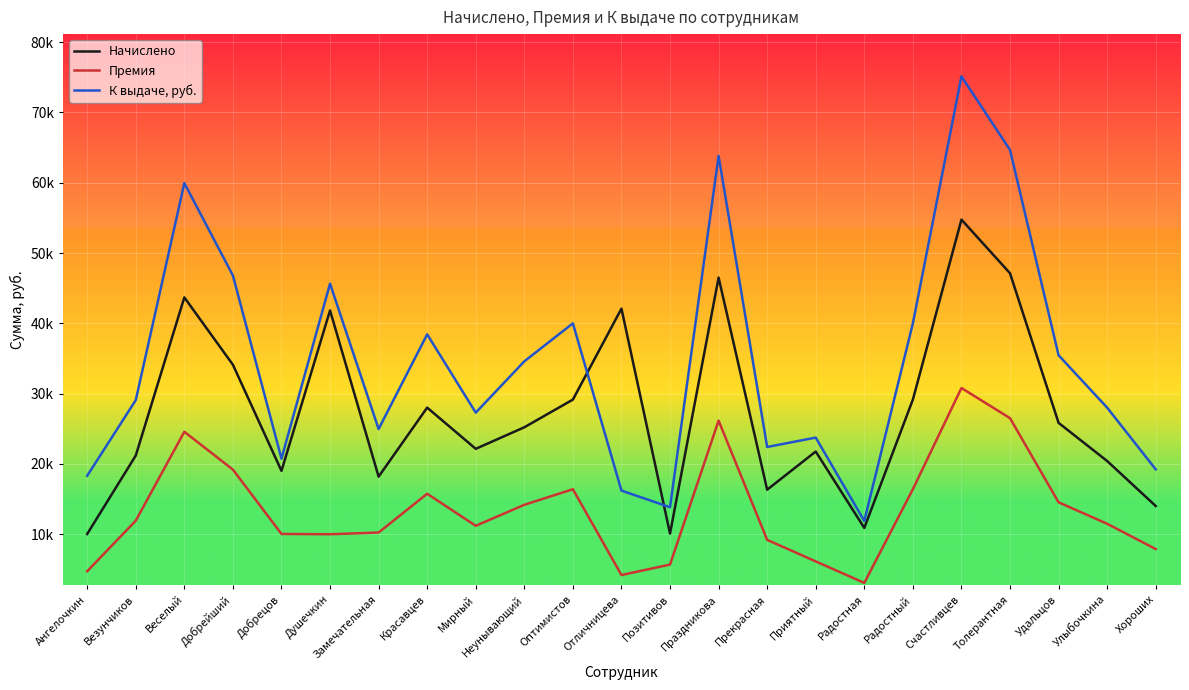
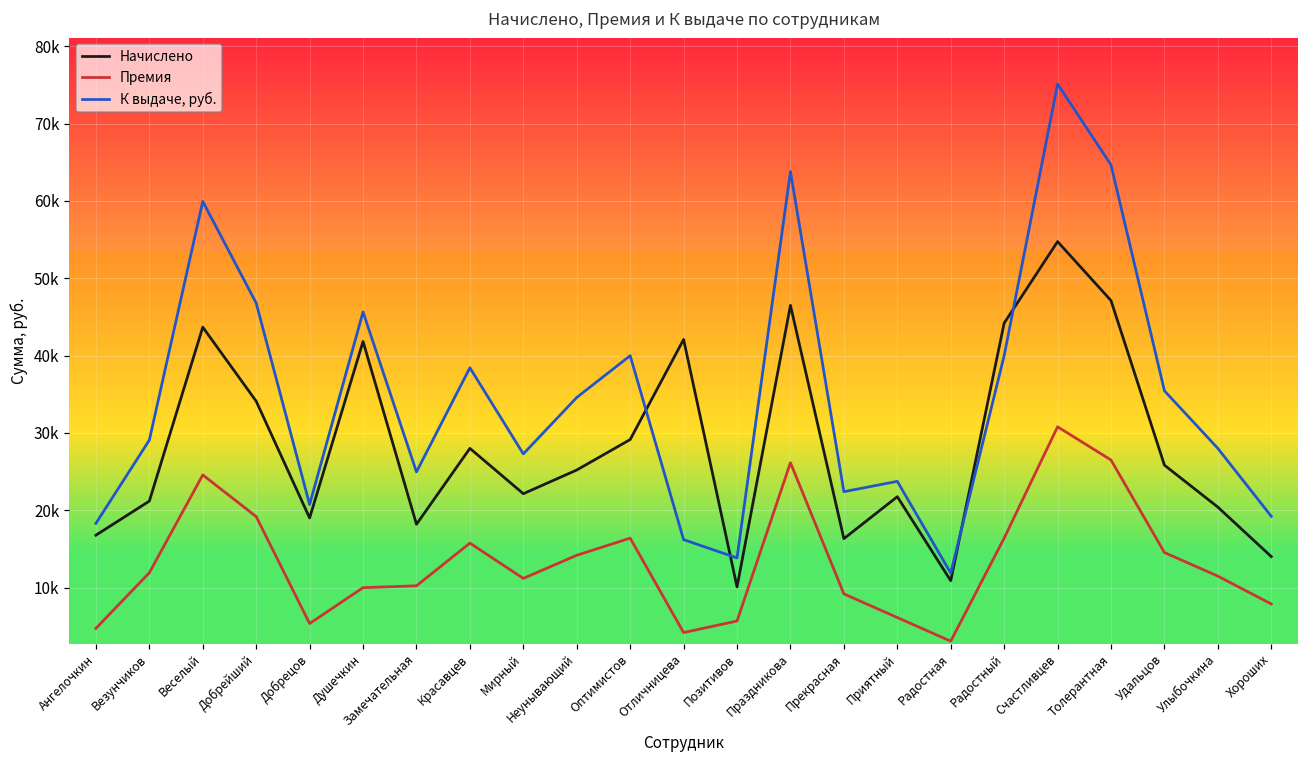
  {
    "Начислено": {
-     "Ангелочкин": 10000,
+     "Ангелочкин": 17000,
      "Везунчиков": 21000,
      "Веселый": 44000,
      "Добрейший": 34000,
      "Добрецов": 19000,
      "Душечкин": 42000,
      "Замечательная": 18000,
      "Красавцев": 28000,
      "Мирный": 22000,
      "Неунывающий": 25000,
      "Оптимистов": 29000,
      "Отличницева": 42000,
      "Позитивов": 10000,
      "Праздникова": 47000,
      "Прекрасная": 16000,
      "Приятный": 22000,
      "Радостная": 11000,
-     "Радостный": 29000,
+     "Радостный": 44000,
      "Счастливцев": 55000,
      "Толерантная": 47000,
      "Удальцов": 26000,
      "Улыбочкина": 20000,
      "Хороших": 14000
    },
    "Премия": {
      "Ангелочкин": 5000,
      "Везунчиков": 12000,
      "Веселый": 25000,
      "Добрейший": 19000,
-     "Добрецов": 10000,
+     "Добрецов": 5000,
      "Душечкин": 10000,
      "Замечательная": 10000,
      "Красавцев": 16000,
      "Мирный": 11000,
      "Неунывающий": 14000,
      "Оптимистов": 16000,
      "Отличницева": 4000,
      "Позитивов": 6000,
      "Праздникова": 26000,
      "Прекрасная": 9000,
      "Приятный": 6000,
      "Радостная": 3000,
      "Радостный": 16000,
      "Счастливцев": 31000,
      "Толерантная": 26000,
      "Удальцов": 15000,
      "Улыбочкина": 11000,
      "Хороших": 8000
    },
    "К выдаче, руб.": {
      "Ангелочкин": 18000,
      "Везунчиков": 29000,
      "Веселый": 60000,
      "Добрейший": 47000,
      "Добрецов": 21000,
      "Душечкин": 46000,
      "Замечательная": 25000,
      "Красавцев": 38000,
      "Мирный": 27000,
      "Неунывающий": 35000,
      "Оптимистов": 40000,
      "Отличницева": 16000,
      "Позитивов": 14000,
      "Праздникова": 64000,
      "Прекрасная": 22000,
      "Приятный": 24000,
      "Радостная": 12000,
      "Радостный": 40000,
      "Счастливцев": 75000,
      "Толерантная": 65000,
      "Удальцов": 35000,
      "Улыбочкина": 28000,
      "Хороших": 19000
    }
  }
